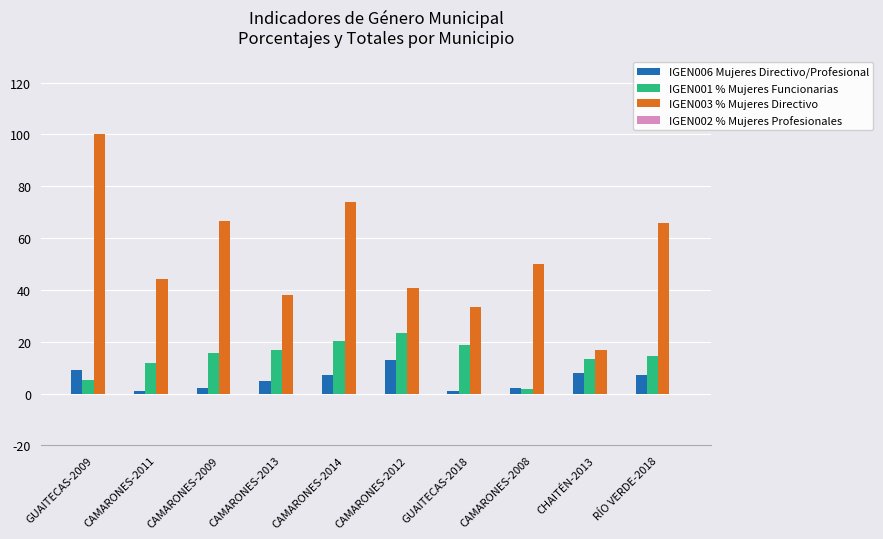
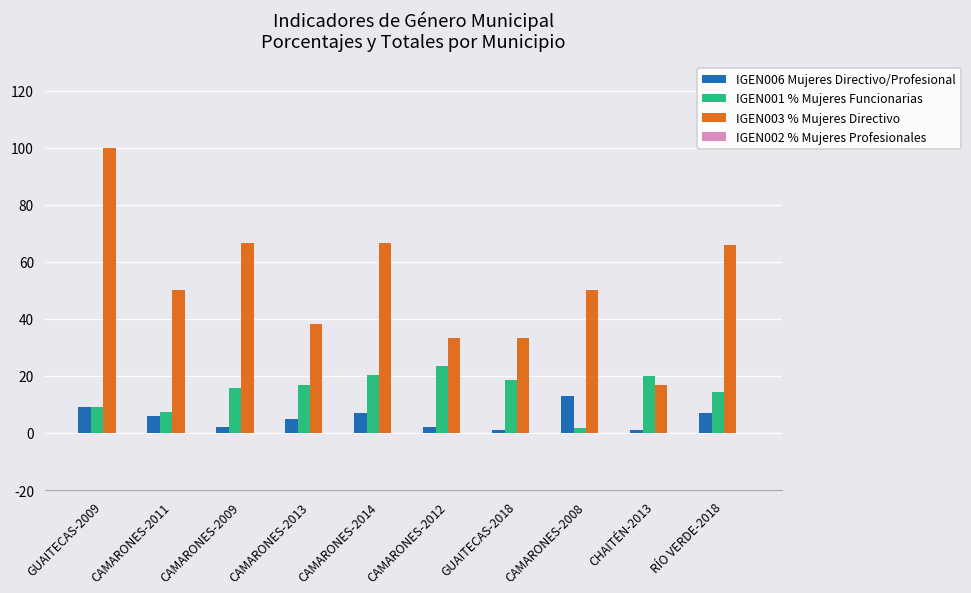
  {
    "IGEN006 Mujeres Directivo/Profesional": {
      "GUAITECAS-2009": 9,
-     "CAMARONES-2011": 1,
+     "CAMARONES-2011": 6,
      "CAMARONES-2009": 2,
      "CAMARONES-2013": 5,
      "CAMARONES-2014": 7,
-     "CAMARONES-2012": 13,
+     "CAMARONES-2012": 2,
      "GUAITECAS-2018": 1,
-     "CAMARONES-2008": 2,
-     "CHAITÉN-2013": 8,
+     "CAMARONES-2008": 13,
+     "CHAITÉN-2013": 1,
      "RÍO VERDE-2018": 7
    },
    "IGEN001 % Mujeres Funcionarias": {
-     "GUAITECAS-2009": 5,
-     "CAMARONES-2011": 12,
+     "GUAITECAS-2009": 9,
+     "CAMARONES-2011": 7,
      "CAMARONES-2009": 16,
      "CAMARONES-2013": 17,
      "CAMARONES-2014": 20,
      "CAMARONES-2012": 23,
      "GUAITECAS-2018": 19,
      "CAMARONES-2008": 2,
-     "CHAITÉN-2013": 14,
+     "CHAITÉN-2013": 20,
      "RÍO VERDE-2018": 15
    },
    "IGEN003 % Mujeres Directivo": {
      "GUAITECAS-2009": 100,
-     "CAMARONES-2011": 44,
+     "CAMARONES-2011": 50,
      "CAMARONES-2009": 67,
      "CAMARONES-2013": 38,
-     "CAMARONES-2014": 74,
-     "CAMARONES-2012": 41,
+     "CAMARONES-2014": 67,
+     "CAMARONES-2012": 33,
      "GUAITECAS-2018": 33,
      "CAMARONES-2008": 50,
      "CHAITÉN-2013": 17,
      "RÍO VERDE-2018": 66
    },
    "IGEN002 % Mujeres Profesionales": {
      "GUAITECAS-2009": 0,
      "CAMARONES-2011": 0,
      "CAMARONES-2009": 0,
      "CAMARONES-2013": 0,
      "CAMARONES-2014": 0,
      "CAMARONES-2012": 0,
      "GUAITECAS-2018": 0,
      "CAMARONES-2008": 0,
      "CHAITÉN-2013": 0,
      "RÍO VERDE-2018": 0
    }
  }
